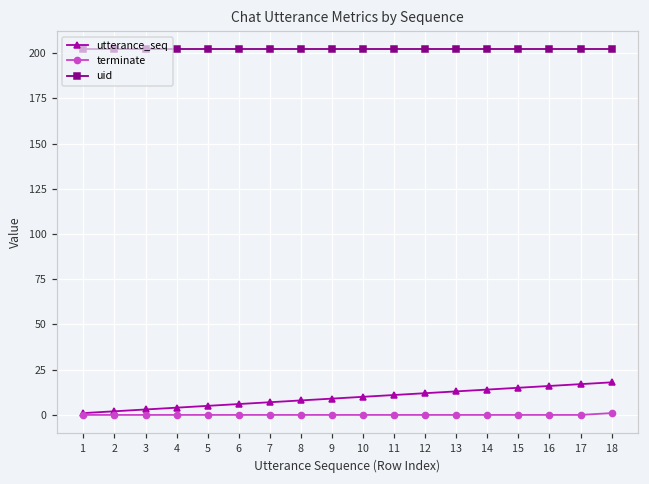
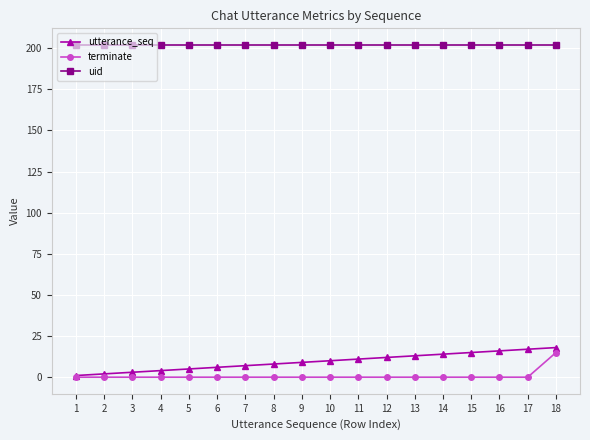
  {
    "terminate": {
      "2": 0,
      "3": 0,
      "4": 0,
      "5": 0,
      "6": 0,
      "7": 0,
      "8": 0,
      "9": 0,
      "10": 0,
      "11": 0,
      "12": 0,
      "13": 0,
      "14": 0,
      "15": 0,
      "16": 0,
      "17": 0,
-     "18": 1
+     "18": 15
    }
  }
